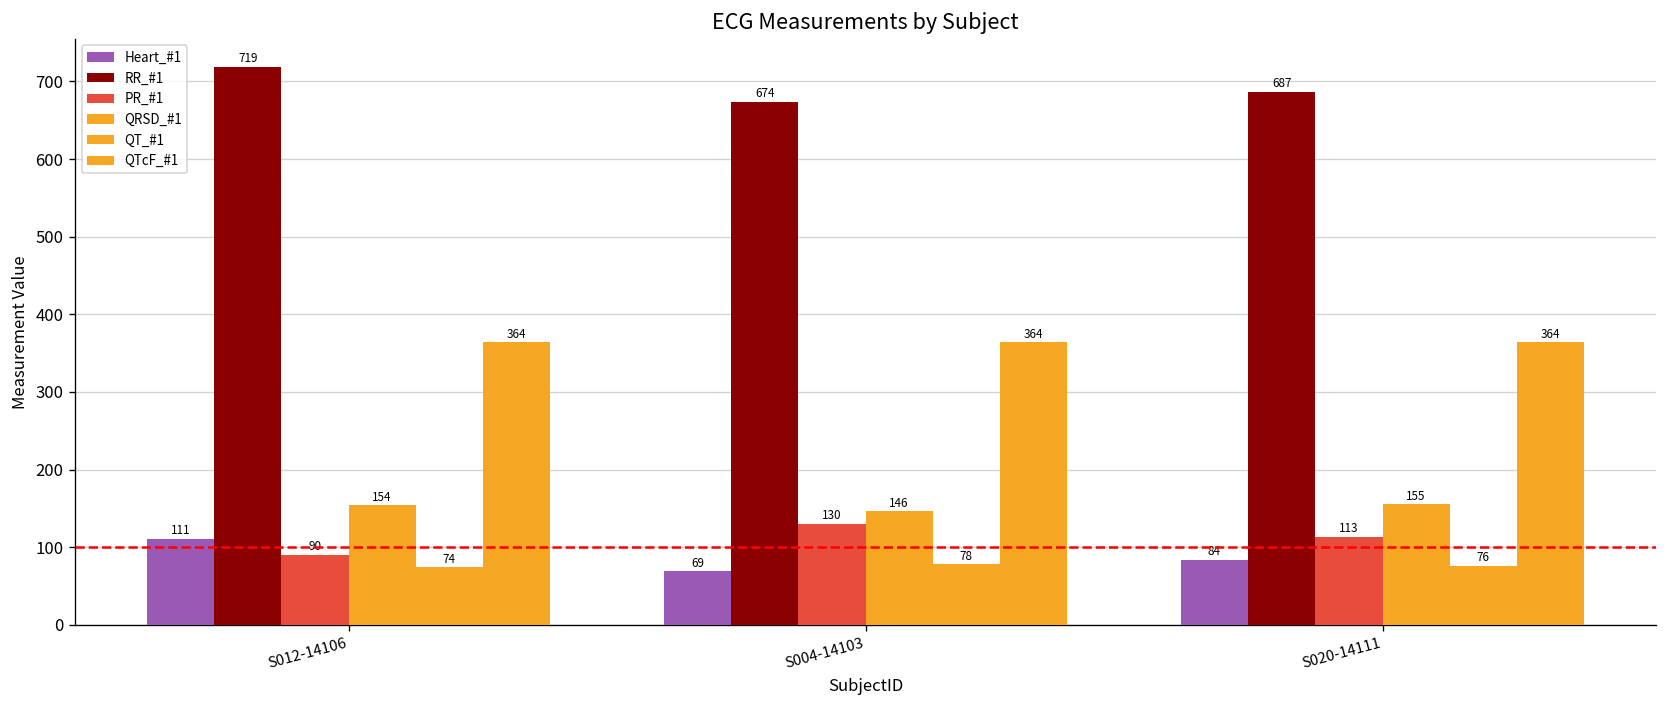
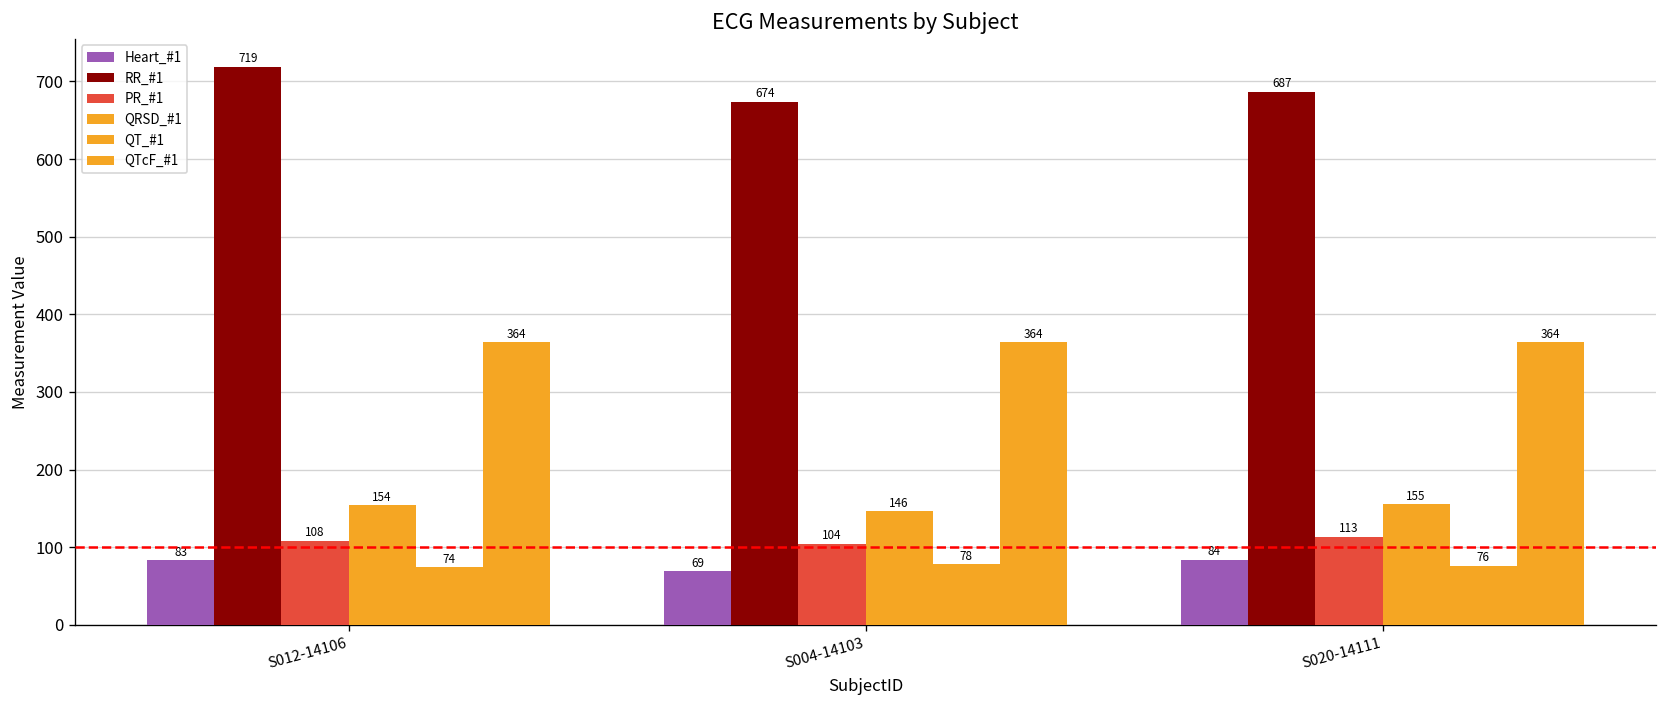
  {
    "Heart_#1": {
-     "S012-14106": 111,
+     "S012-14106": 83,
      "S004-14103": 69,
      "S020-14111": 84
    },
    "RR_#1": {
      "S012-14106": 719,
      "S004-14103": 674,
      "S020-14111": 687
    },
    "PR_#1": {
-     "S012-14106": 90,
-     "S004-14103": 130,
+     "S012-14106": 108,
+     "S004-14103": 104,
      "S020-14111": 113
    }
  }
